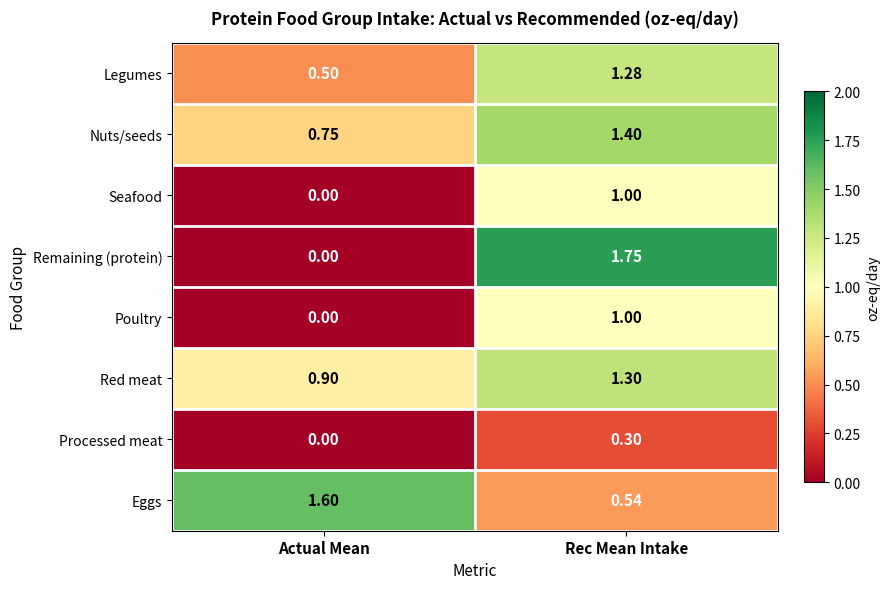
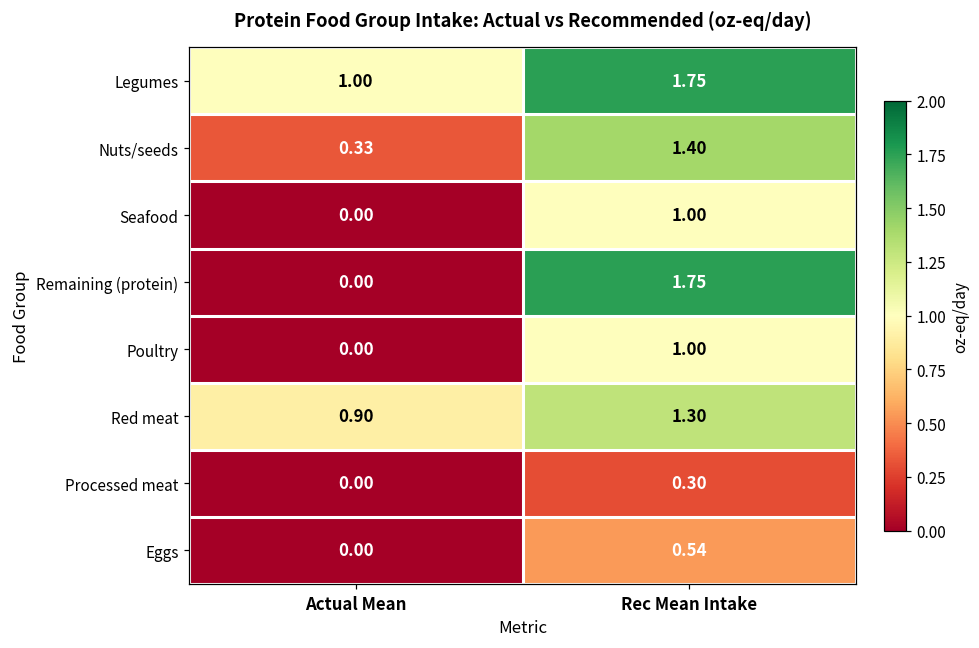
  {
    "Legumes": {
-     "Actual Mean": 0.50,
-     "Rec Mean Intake": 1.28
+     "Actual Mean": 1.00,
+     "Rec Mean Intake": 1.75
    },
    "Nuts/seeds": {
-     "Actual Mean": 0.75,
+     "Actual Mean": 0.33,
      "Rec Mean Intake": 1.40
    },
    "Seafood": {
      "Actual Mean": 0.00,
      "Rec Mean Intake": 1.00
    },
    "Remaining (protein)": {
      "Actual Mean": 0.00,
      "Rec Mean Intake": 1.75
    },
    "Poultry": {
      "Actual Mean": 0.00,
      "Rec Mean Intake": 1.00
    },
    "Red meat": {
      "Actual Mean": 0.90,
      "Rec Mean Intake": 1.30
    },
    "Processed meat": {
      "Actual Mean": 0.00,
      "Rec Mean Intake": 0.30
    },
    "Eggs": {
-     "Actual Mean": 1.60,
+     "Actual Mean": 0.00,
      "Rec Mean Intake": 0.54
    }
  }
